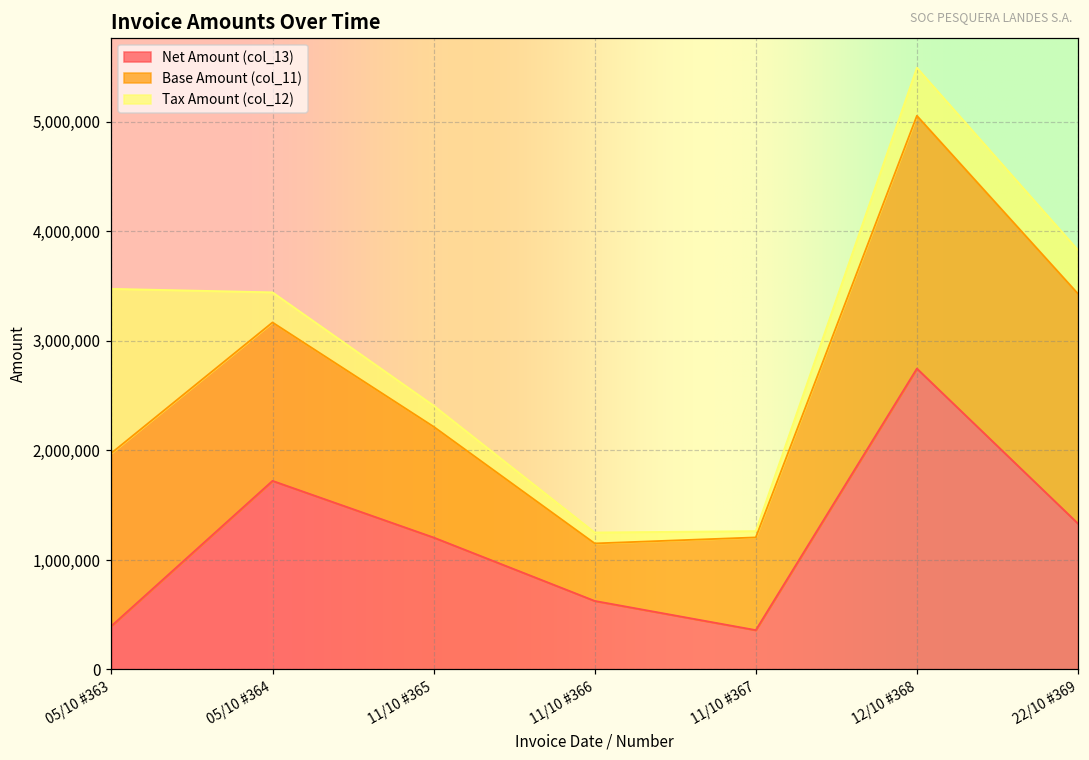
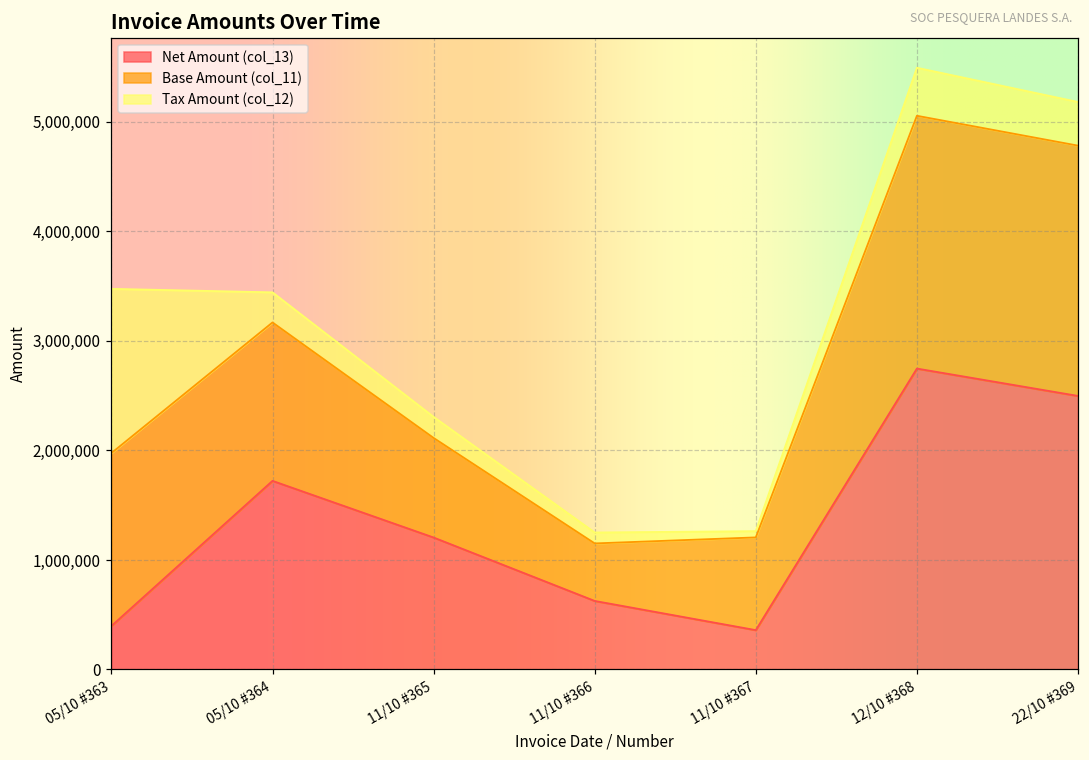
  {
    "Net Amount (col_13)": {
      "05/10 #363": "400,000",
      "05/10 #364": "1,700,000",
      "11/10 #365": "1,200,000",
      "11/10 #366": "600,000",
      "11/10 #367": "400,000",
      "12/10 #368": "2,700,000",
-     "22/10 #369": "1,300,000"
+     "22/10 #369": "2,500,000"
    },
    "Base Amount (col_11)": {
      "05/10 #363": "1,600,000",
      "05/10 #364": "1,400,000",
-     "11/10 #365": "1,000,000",
+     "11/10 #365": "900,000",
      "11/10 #366": "500,000",
      "11/10 #367": "800,000",
      "12/10 #368": "2,300,000",
-     "22/10 #369": "2,100,000"
+     "22/10 #369": "2,300,000"
    },
    "Tax Amount (col_12)": {
      "05/10 #363": "1,500,000",
      "05/10 #364": "300,000",
      "11/10 #365": "200,000",
      "11/10 #366": "100,000",
      "11/10 #367": "100,000",
      "12/10 #368": "400,000",
      "22/10 #369": "400,000"
    }
  }
